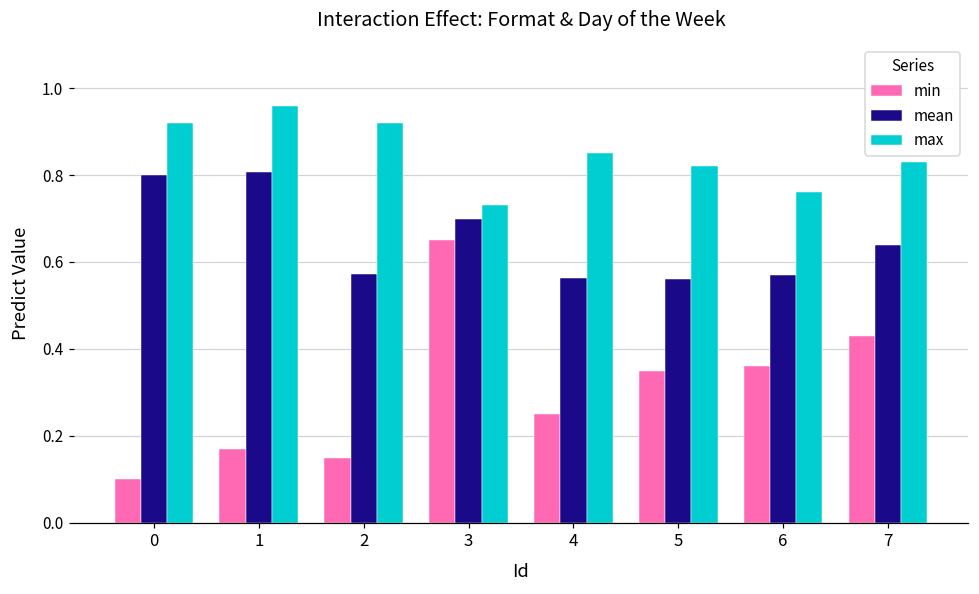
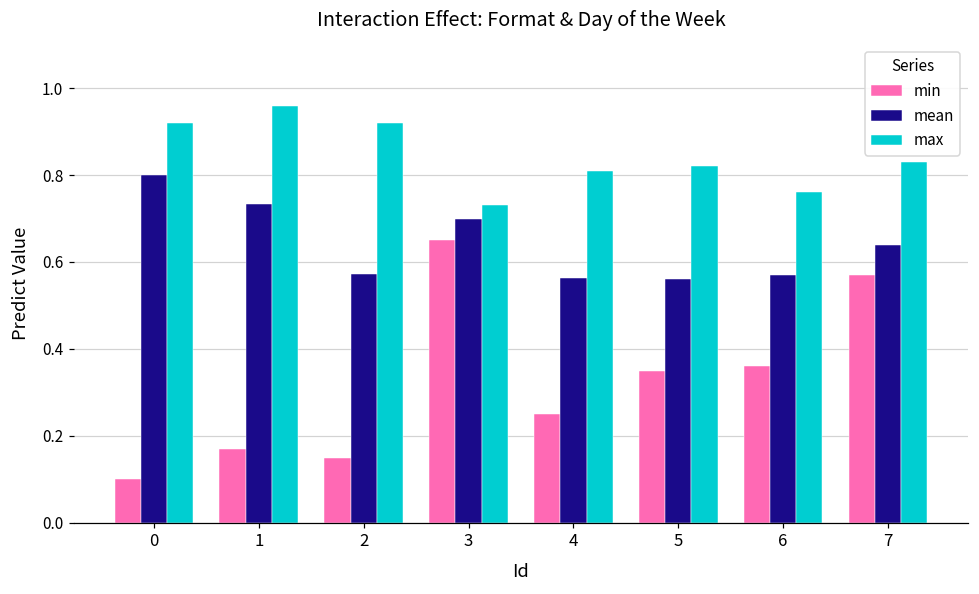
  {
    "min": {
      "0": 0.10,
      "1": 0.17,
      "2": 0.15,
      "3": 0.65,
      "4": 0.25,
      "5": 0.35,
      "6": 0.36,
-     "7": 0.43
+     "7": 0.57
    },
    "mean": {
      "0": 0.80,
-     "1": 0.81,
+     "1": 0.73,
      "2": 0.57,
      "3": 0.70,
      "4": 0.56,
      "5": 0.56,
      "6": 0.57,
      "7": 0.64
    },
    "max": {
      "0": 0.92,
      "1": 0.96,
      "2": 0.92,
      "3": 0.73,
-     "4": 0.85,
+     "4": 0.81,
      "5": 0.82,
      "6": 0.76,
      "7": 0.83
    }
  }
